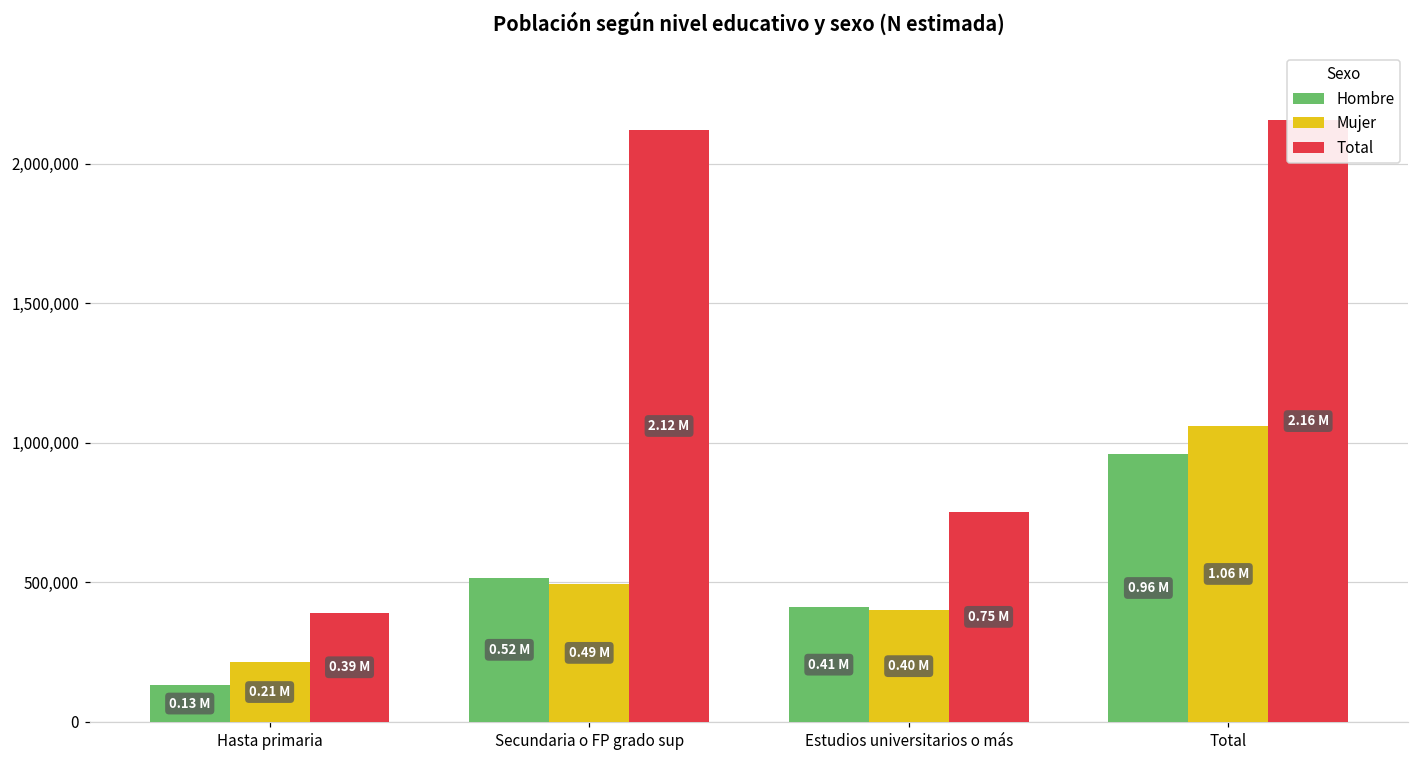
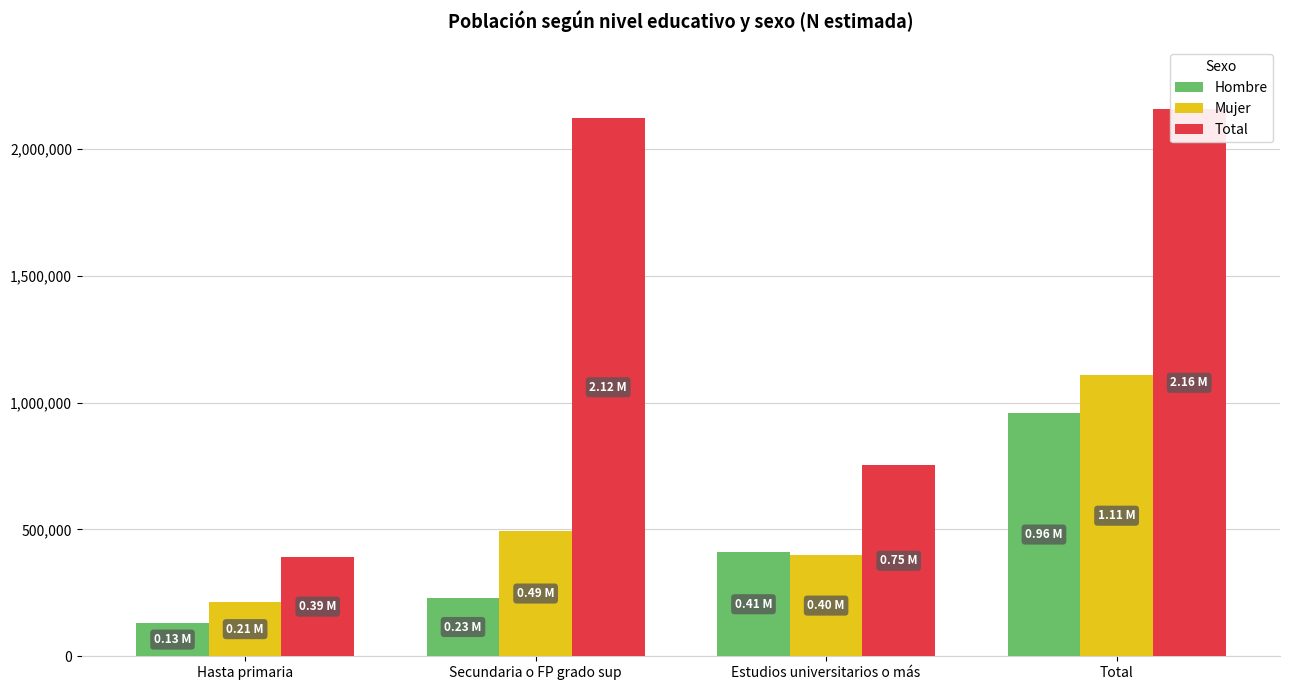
  {
    "Hombre": {
-     "Secundaria o FP grado sup": 0.52
+     "Secundaria o FP grado sup": 0.23
    },
    "Mujer": {
-     "Total": 1.06
+     "Total": 1.11
    }
  }
